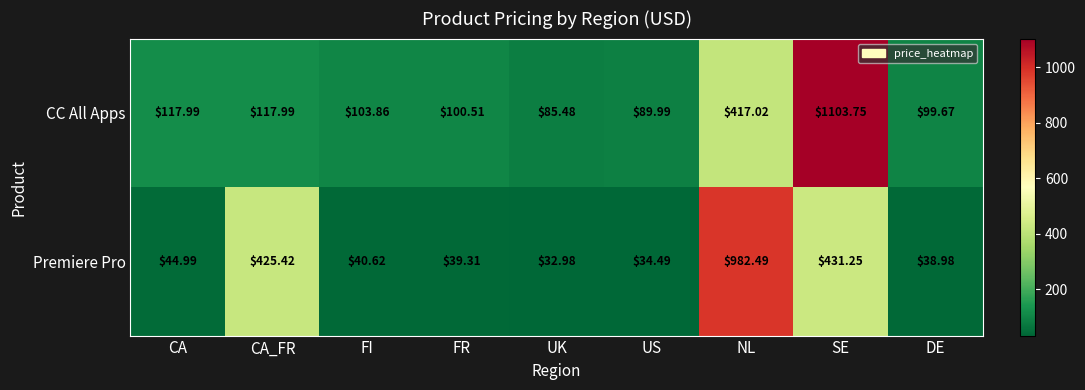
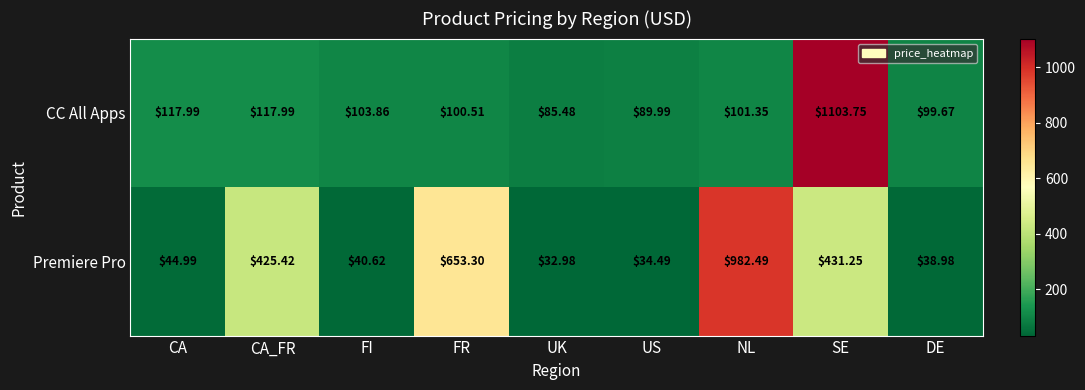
  {
    "CC All Apps": {
      "CA": "$117.99",
      "CA_FR": "$117.99",
      "FI": "$103.86",
      "FR": "$100.51",
      "UK": "$85.48",
      "US": "$89.99",
-     "NL": "$417.02",
+     "NL": "$101.35",
      "SE": "$1103.75",
      "DE": "$99.67"
    },
    "Premiere Pro": {
      "CA": "$44.99",
      "CA_FR": "$425.42",
      "FI": "$40.62",
-     "FR": "$39.31",
+     "FR": "$653.30",
      "UK": "$32.98",
      "US": "$34.49",
      "NL": "$982.49",
      "SE": "$431.25",
      "DE": "$38.98"
    }
  }
